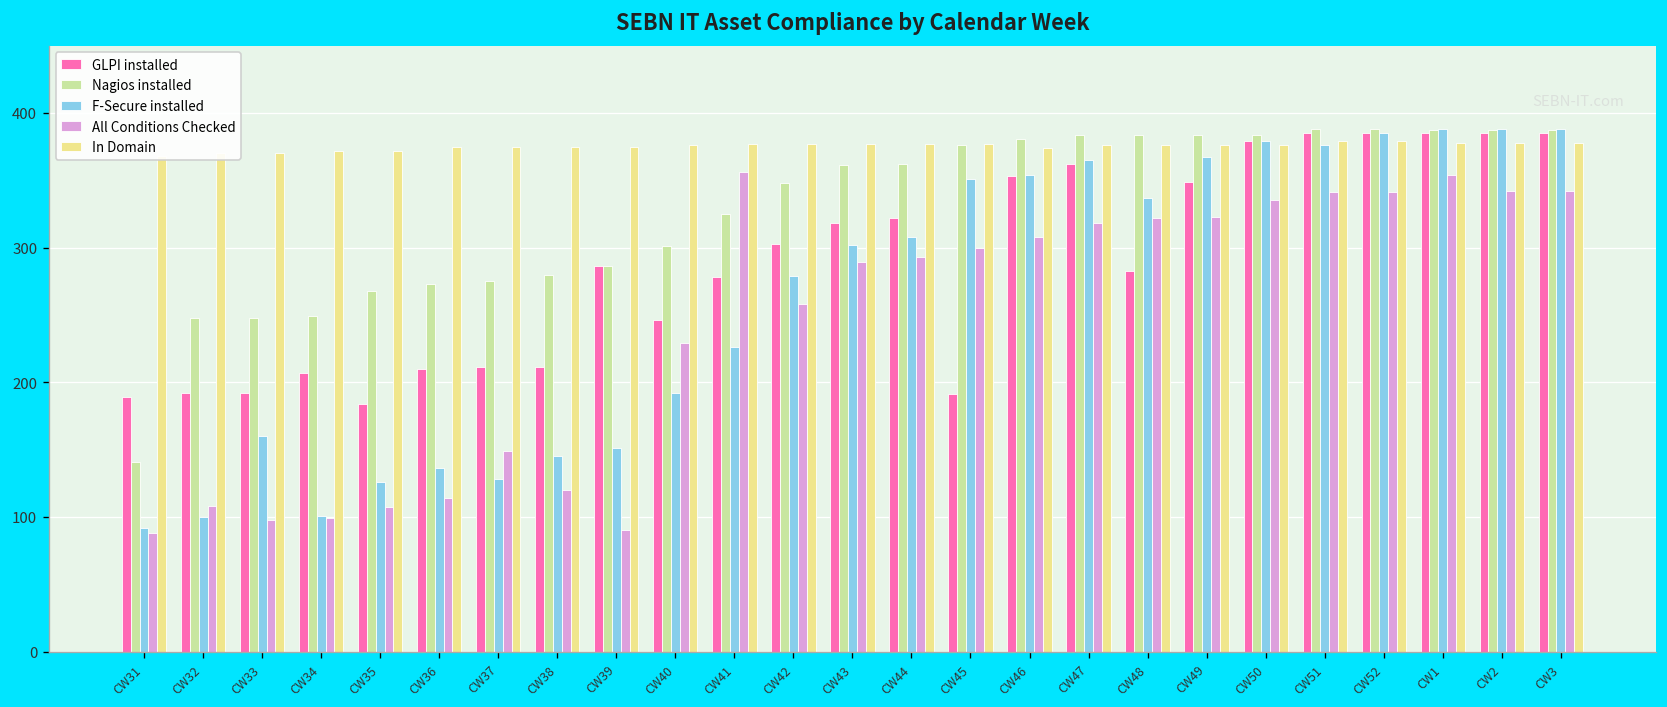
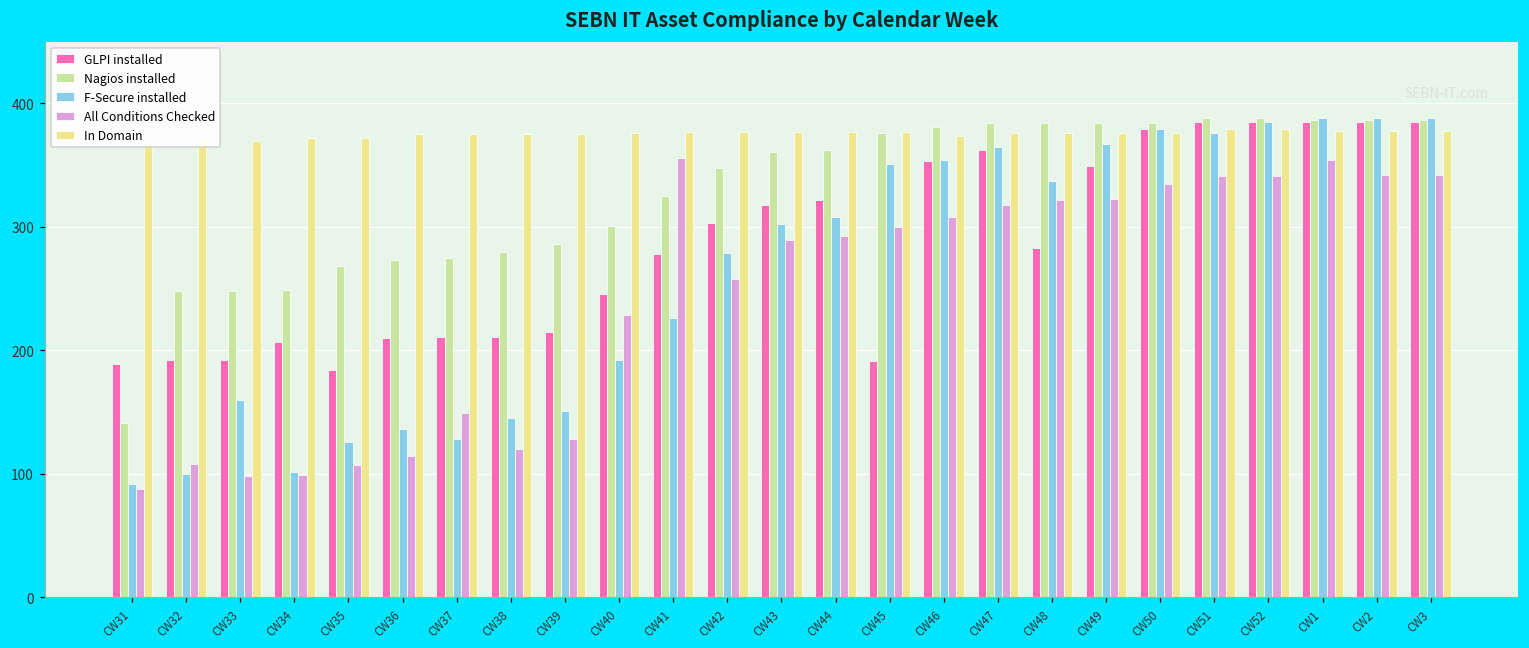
  {
    "GLPI installed": {
      "CW31": 189,
      "CW32": 192,
      "CW33": 192,
      "CW34": 207,
      "CW35": 184,
      "CW36": 210,
      "CW37": 211,
      "CW38": 211,
-     "CW39": 286,
+     "CW39": 215,
      "CW40": 246,
      "CW41": 278,
      "CW42": 303,
      "CW43": 318,
      "CW44": 322,
      "CW45": 191,
      "CW46": 353,
      "CW47": 362,
      "CW48": 283,
      "CW49": 349,
      "CW50": 379,
      "CW51": 385,
      "CW52": 385,
      "CW1": 385,
      "CW2": 385,
      "CW3": 385
    },
    "F-Secure installed": {
      "CW31": 92,
      "CW32": 100,
      "CW33": 160,
      "CW34": 101,
      "CW35": 126,
      "CW36": 136,
      "CW37": 128,
      "CW38": 145,
      "CW39": 151,
      "CW40": 192,
      "CW41": 226,
      "CW42": 279,
      "CW43": 302,
      "CW44": 308,
      "CW45": 351,
      "CW46": 354,
      "CW47": 365,
      "CW48": 337,
      "CW49": 367,
      "CW50": 379,
      "CW51": 376,
      "CW52": 385,
      "CW1": 388,
      "CW2": 388,
      "CW3": 388
    },
    "All Conditions Checked": {
      "CW31": 88,
      "CW32": 108,
      "CW33": 98,
      "CW34": 99,
      "CW35": 107,
      "CW36": 114,
      "CW37": 149,
      "CW38": 120,
-     "CW39": 90,
+     "CW39": 128,
      "CW40": 229,
      "CW41": 356,
      "CW42": 258,
      "CW43": 289,
      "CW44": 293,
      "CW45": 300,
      "CW46": 308,
      "CW47": 318,
      "CW48": 322,
      "CW49": 323,
      "CW50": 335,
      "CW51": 341,
      "CW52": 341,
      "CW1": 354,
      "CW2": 342,
      "CW3": 342
    }
  }
